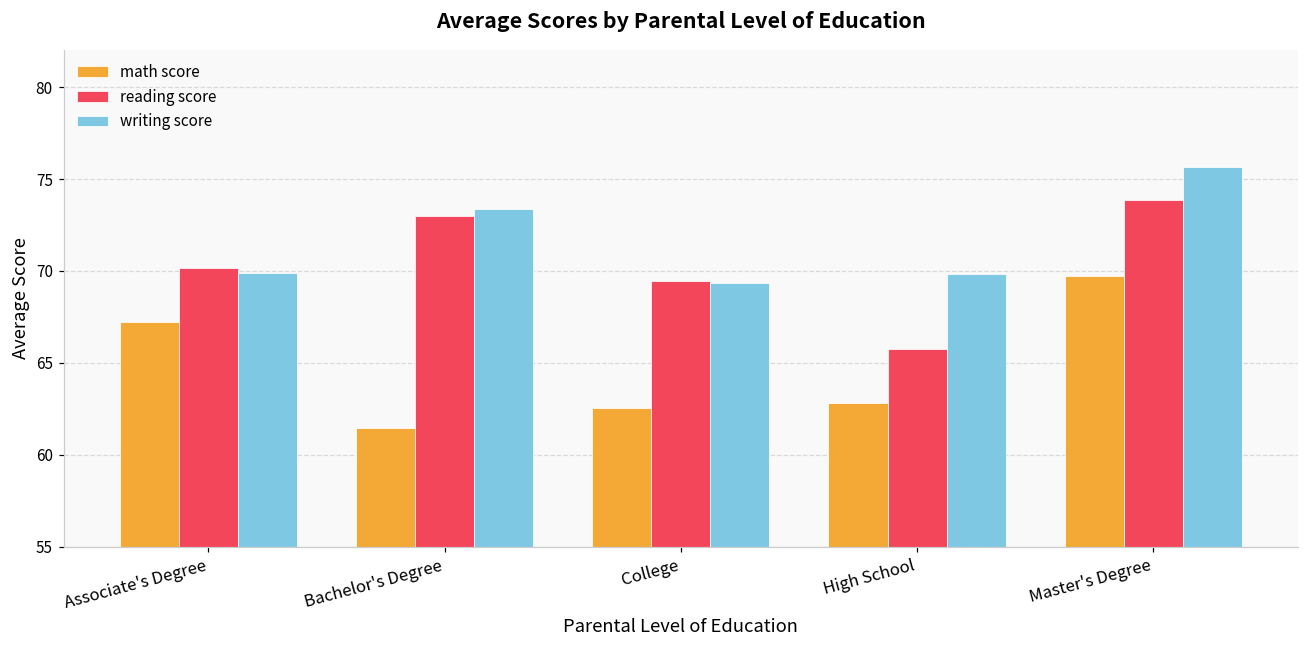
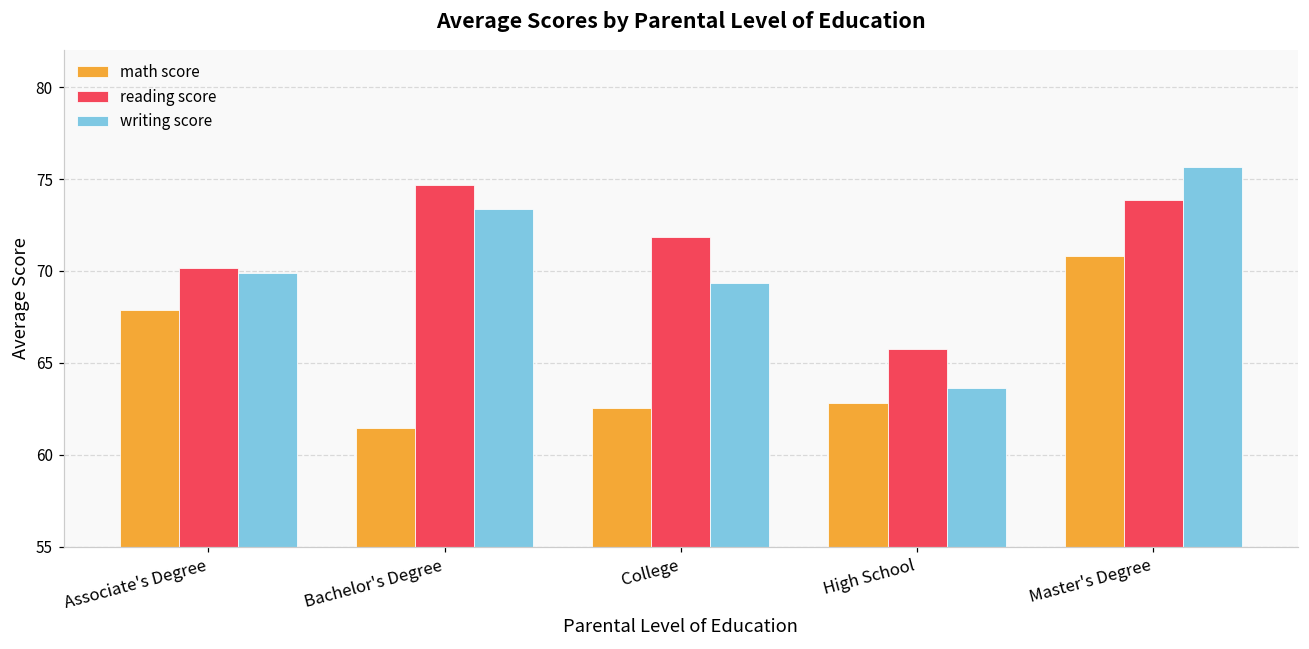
  {
    "math score": {
-     "Associate's Degree": 67.2,
+     "Associate's Degree": 67.9,
      "Bachelor's Degree": 61.5,
      "College": 62.6,
      "High School": 62.8,
-     "Master's Degree": 69.8
+     "Master's Degree": 70.8
    },
    "reading score": {
      "Associate's Degree": 70.1,
-     "Bachelor's Degree": 73.0,
-     "College": 69.5,
+     "Bachelor's Degree": 74.7,
+     "College": 71.8,
      "High School": 65.8,
      "Master's Degree": 73.9
    },
    "writing score": {
      "Associate's Degree": 69.9,
      "Bachelor's Degree": 73.4,
      "College": 69.4,
-     "High School": 69.8,
+     "High School": 63.6,
      "Master's Degree": 75.7
    }
  }
